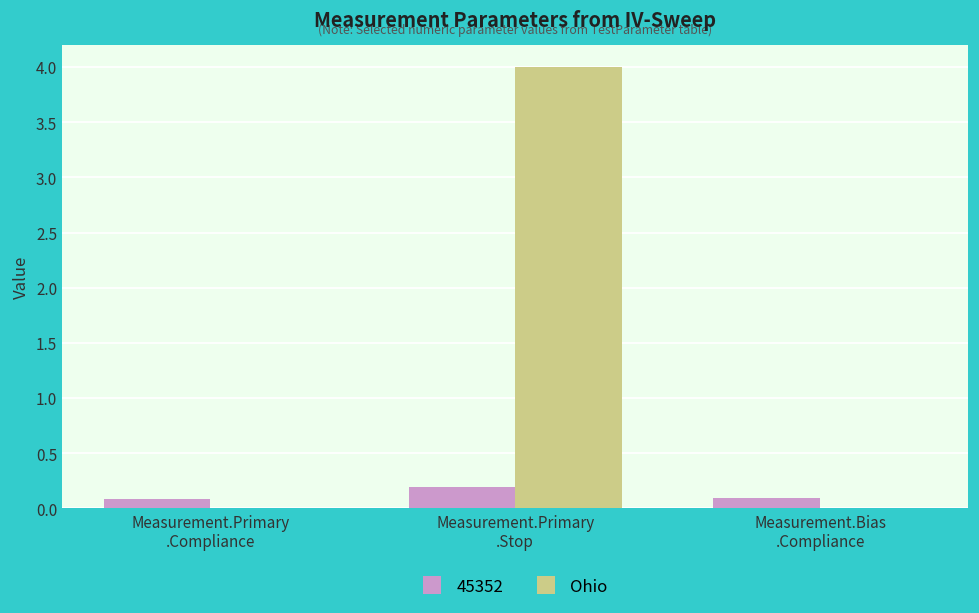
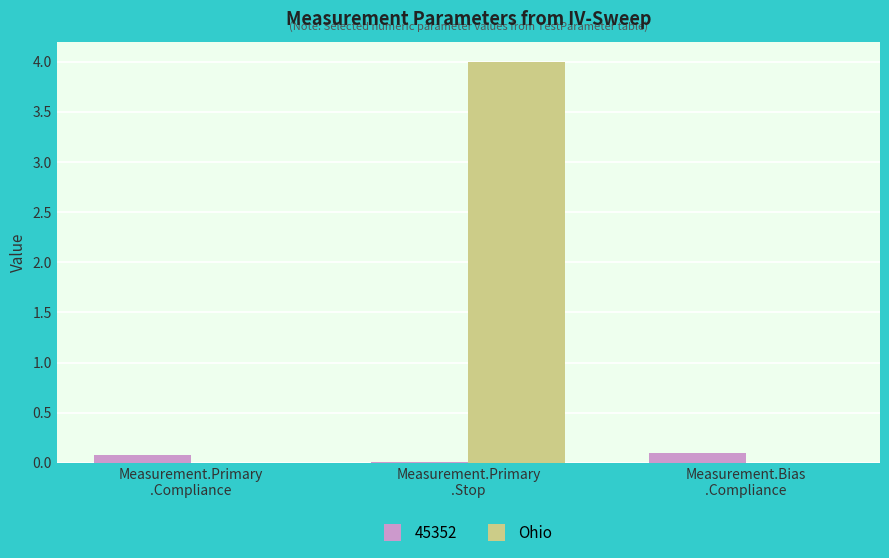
  {
    "45352": {
      "Measurement.Primary .Compliance": 0.08,
-     "Measurement.Primary .Stop": 0.19,
+     "Measurement.Primary .Stop": 0.01,
      "Measurement.Bias .Compliance": 0.10
    },
    "Ohio": {
      "Measurement.Primary .Compliance": 0.00,
      "Measurement.Primary .Stop": 4.00,
      "Measurement.Bias .Compliance": 0.00
    }
  }
